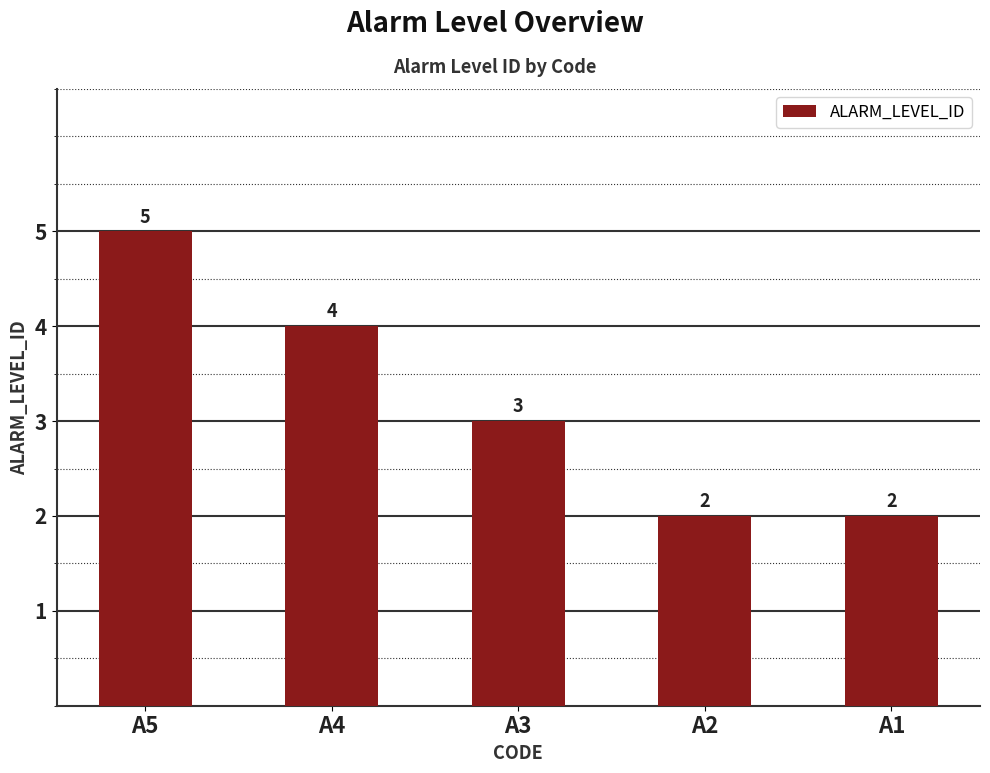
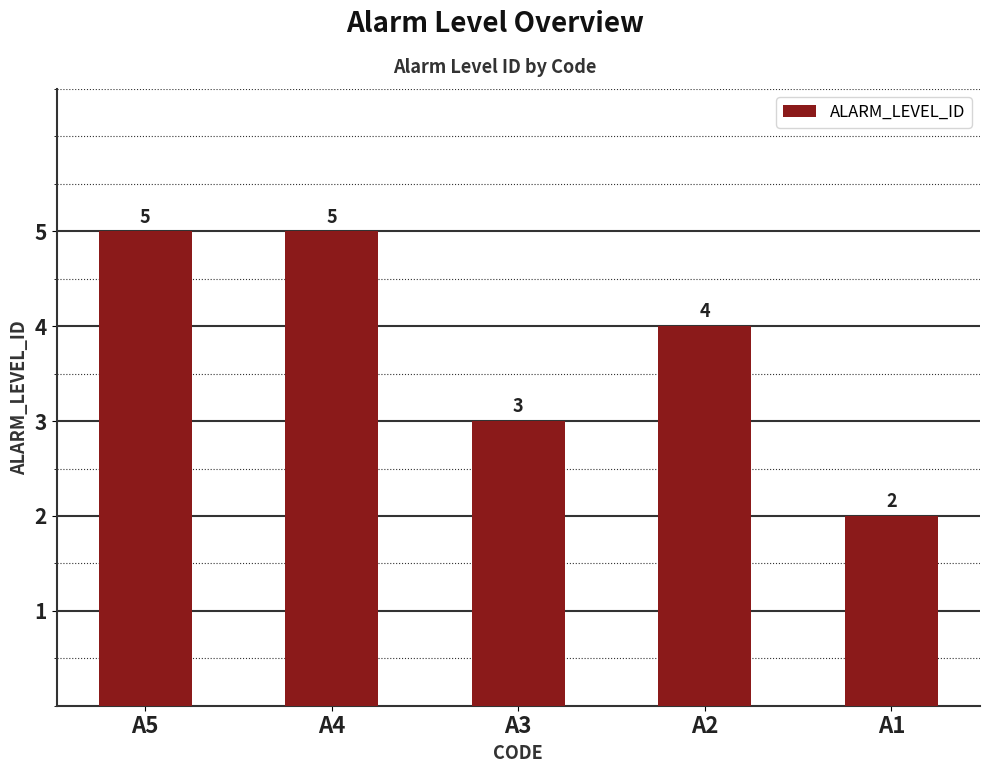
  {
    "A5": 5,
-   "A4": 4,
+   "A4": 5,
    "A3": 3,
-   "A2": 2,
+   "A2": 4,
    "A1": 2
  }
